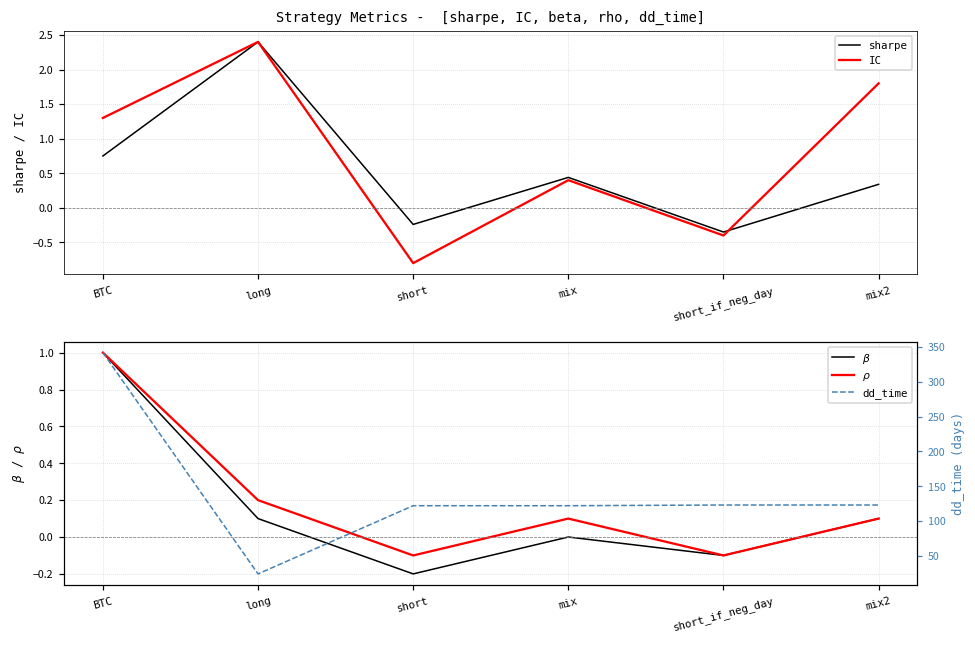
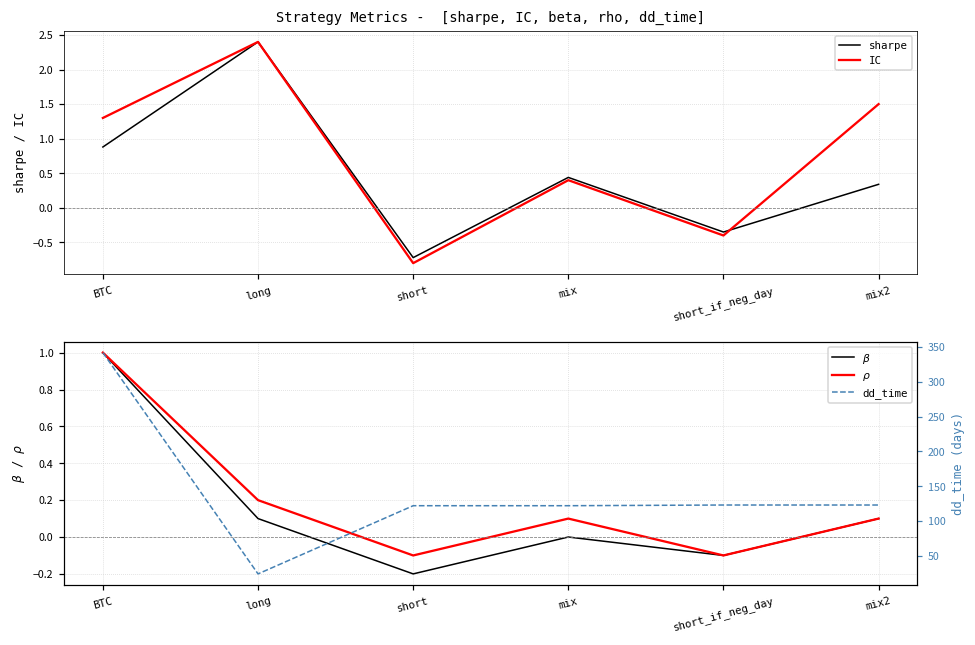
  {
    "Strategy Metrics - [sharpe, IC, beta, rho, dd_time]": {
      "sharpe": {
-       "BTC": 0.8,
-       "short": -0.2,
+       "BTC": 0.9,
+       "short": -0.7,
        "short_if_neg_day": -0.4,
        "mix2": 0.3
      },
      "IC": {
        "BTC": 1.3,
        "short": -0.8,
        "short_if_neg_day": -0.4,
-       "mix2": 1.8
+       "mix2": 1.5
      }
    }
  }
